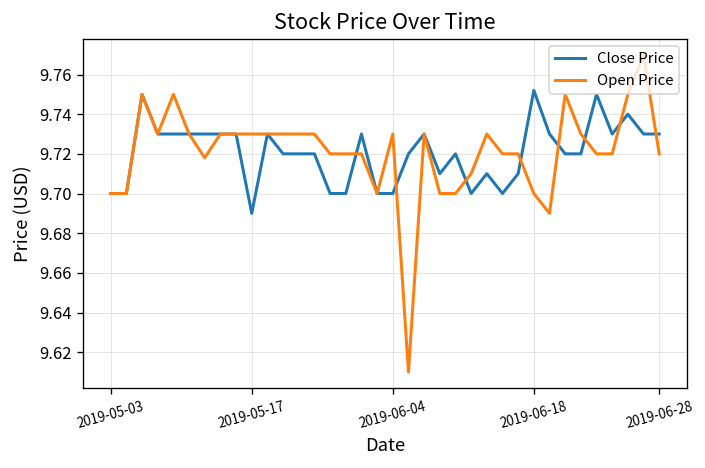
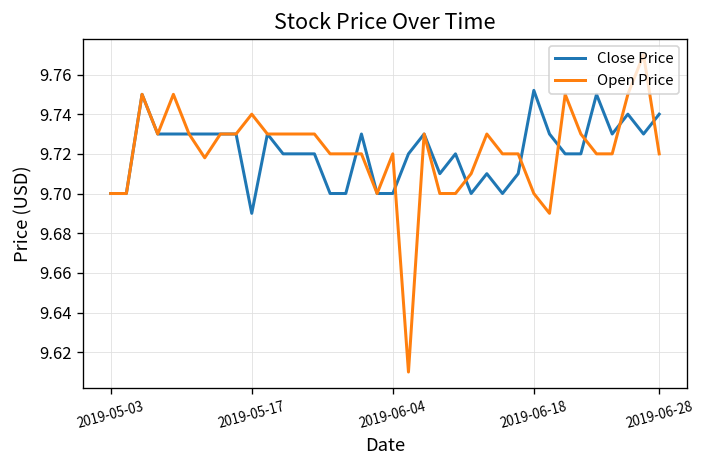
  {
    "Close Price": {
      "2019-05-17": 9.69,
      "2019-06-04": 9.70,
      "2019-06-18": 9.752,
-     "2019-06-28": 9.73
+     "2019-06-28": 9.74
    },
    "Open Price": {
-     "2019-05-17": 9.73,
-     "2019-06-04": 9.73,
+     "2019-05-17": 9.74,
+     "2019-06-04": 9.72,
      "2019-06-18": 9.70,
      "2019-06-28": 9.72
    }
  }
